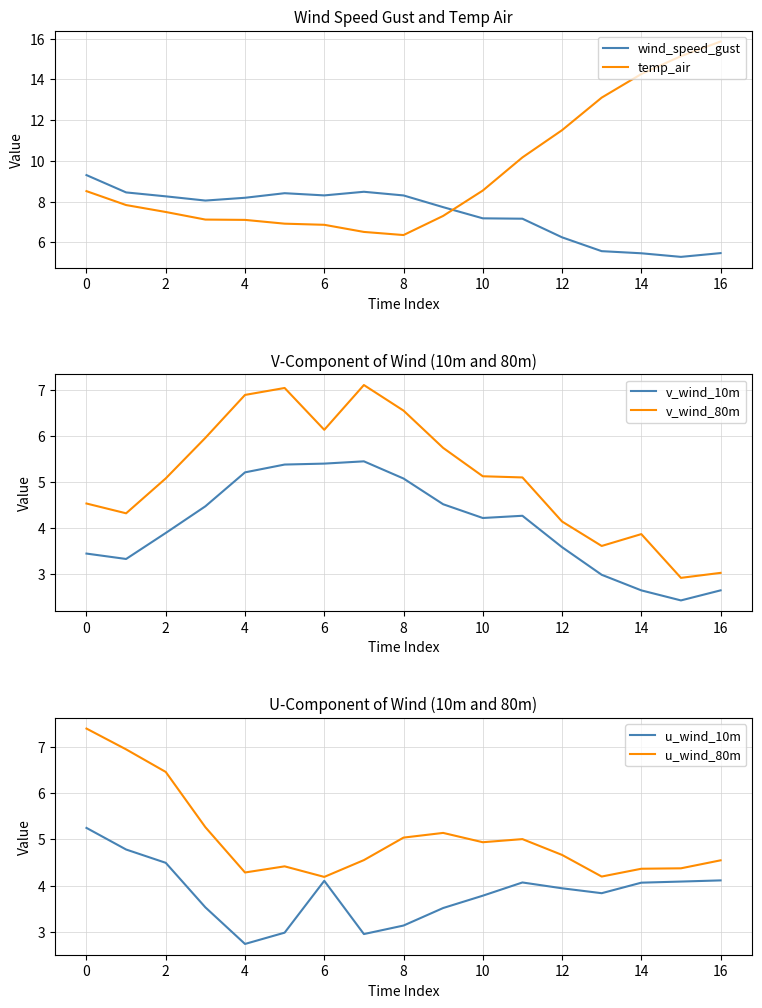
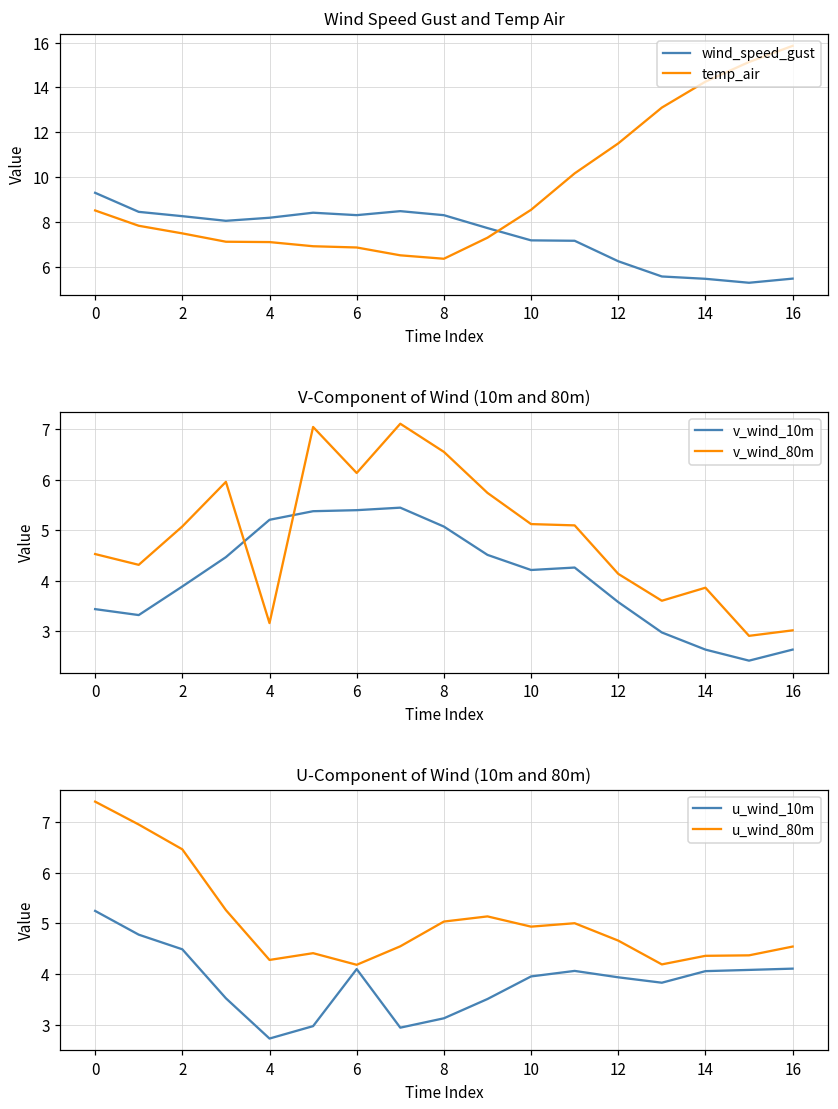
  {
    "Wind Speed Gust and Temp Air": {
      "wind_speed_gust": {
        "0": 9.3,
        "2": 8.3,
        "4": 8.2,
        "6": 8.3,
        "8": 8.3,
        "10": 7.2,
        "12": 6.2,
        "14": 5.5,
        "16": 5.5
      },
      "temp_air": {
        "0": 8.5,
        "2": 7.5,
        "4": 7.1,
        "6": 6.9,
        "8": 6.4,
        "10": 8.5,
        "12": 11.5
      }
    },
    "V-Component of Wind (10m and 80m)": {
      "v_wind_10m": {
        "0": 3.4,
        "2": 3.9,
        "4": 5.2,
        "6": 5.4,
        "8": 5.1,
        "10": 4.2,
        "12": 3.6,
        "14": 2.6,
        "16": 2.6
      },
      "v_wind_80m": {
        "0": 4.5,
        "2": 5.1,
-       "4": 6.9,
+       "4": 3.2,
        "6": 6.1,
        "8": 6.5,
        "10": 5.1,
        "12": 4.1,
        "14": 3.9,
        "16": 3.0
      }
    },
    "U-Component of Wind (10m and 80m)": {
      "u_wind_10m": {
        "0": 5.2,
        "2": 4.5,
        "4": 2.7,
        "6": 4.1,
        "8": 3.1,
-       "10": 3.8,
+       "10": 4.0,
        "12": 3.9,
        "14": 4.1,
        "16": 4.1
      },
      "u_wind_80m": {
        "0": 7.4,
        "2": 6.5,
        "4": 4.3,
        "6": 4.2,
        "8": 5.0,
        "10": 4.9,
        "12": 4.7,
        "14": 4.4,
        "16": 4.5
      }
    }
  }
